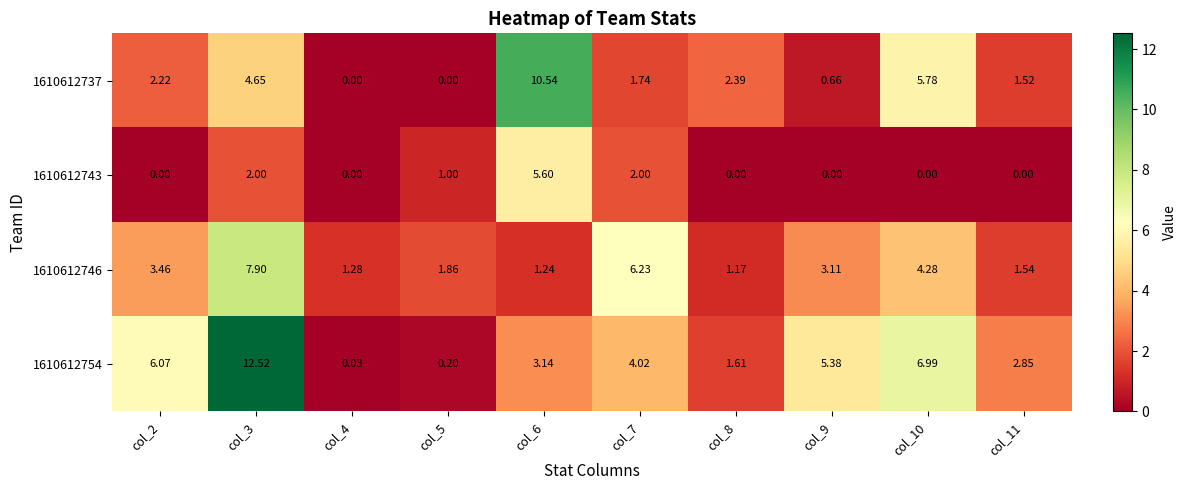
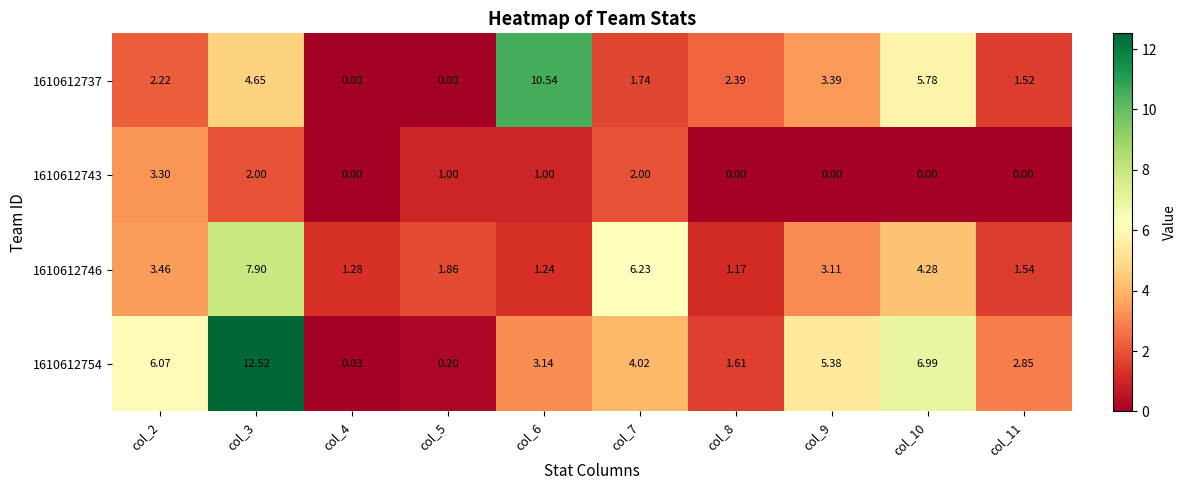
  {
    "1610612737": {
      "col_2": 2.22,
      "col_3": 4.65,
      "col_4": 0.00,
      "col_5": 0.00,
      "col_6": 10.54,
      "col_7": 1.74,
      "col_8": 2.39,
-     "col_9": 0.66,
+     "col_9": 3.39,
      "col_10": 5.78,
      "col_11": 1.52
    },
    "1610612743": {
-     "col_2": 0.00,
+     "col_2": 3.30,
      "col_3": 2.00,
      "col_4": 0.00,
      "col_5": 1.00,
-     "col_6": 5.60,
+     "col_6": 1.00,
      "col_7": 2.00,
      "col_8": 0.00,
      "col_9": 0.00,
      "col_10": 0.00,
      "col_11": 0.00
    },
    "1610612746": {
      "col_2": 3.46,
      "col_3": 7.90,
      "col_4": 1.28,
      "col_5": 1.86,
      "col_6": 1.24,
      "col_7": 6.23,
      "col_8": 1.17,
      "col_9": 3.11,
      "col_10": 4.28,
      "col_11": 1.54
    },
    "1610612754": {
      "col_2": 6.07,
      "col_3": 12.52,
      "col_4": 0.03,
      "col_5": 0.20,
      "col_6": 3.14,
      "col_7": 4.02,
      "col_8": 1.61,
      "col_9": 5.38,
      "col_10": 6.99,
      "col_11": 2.85
    }
  }
